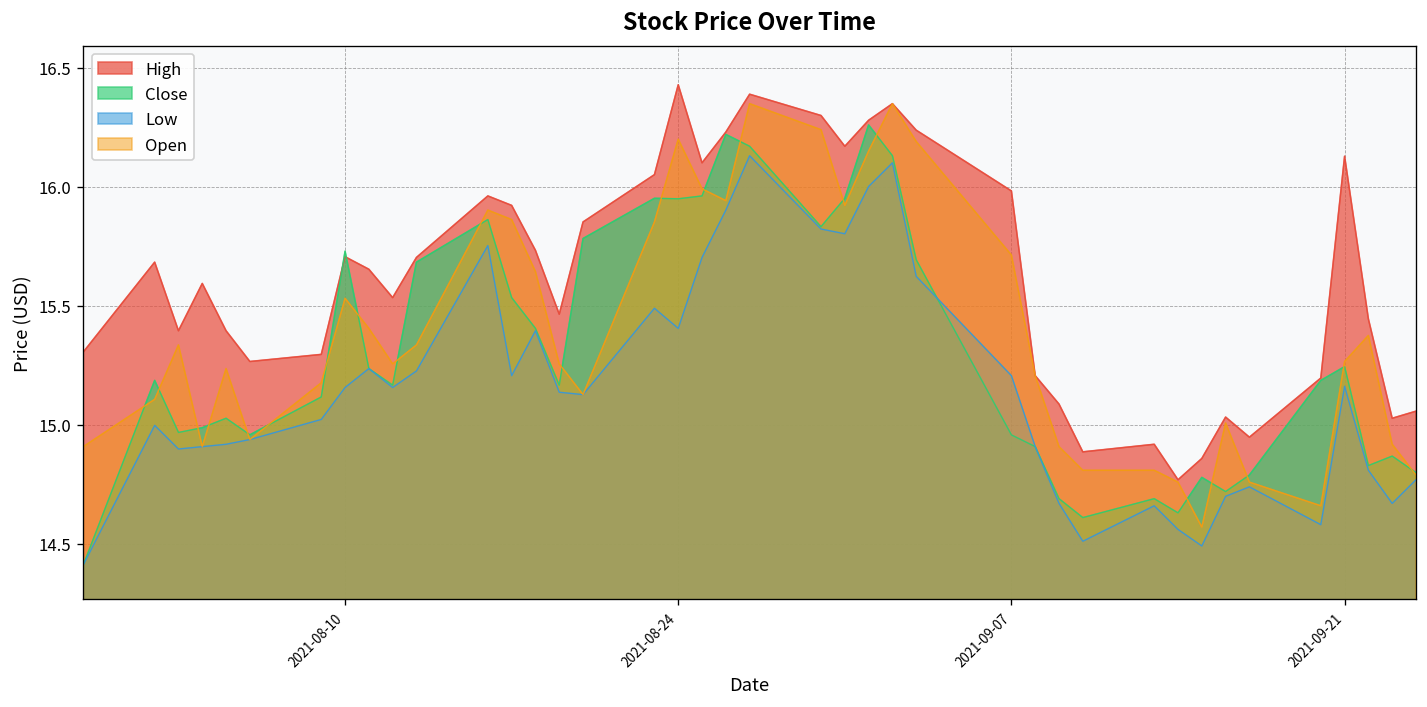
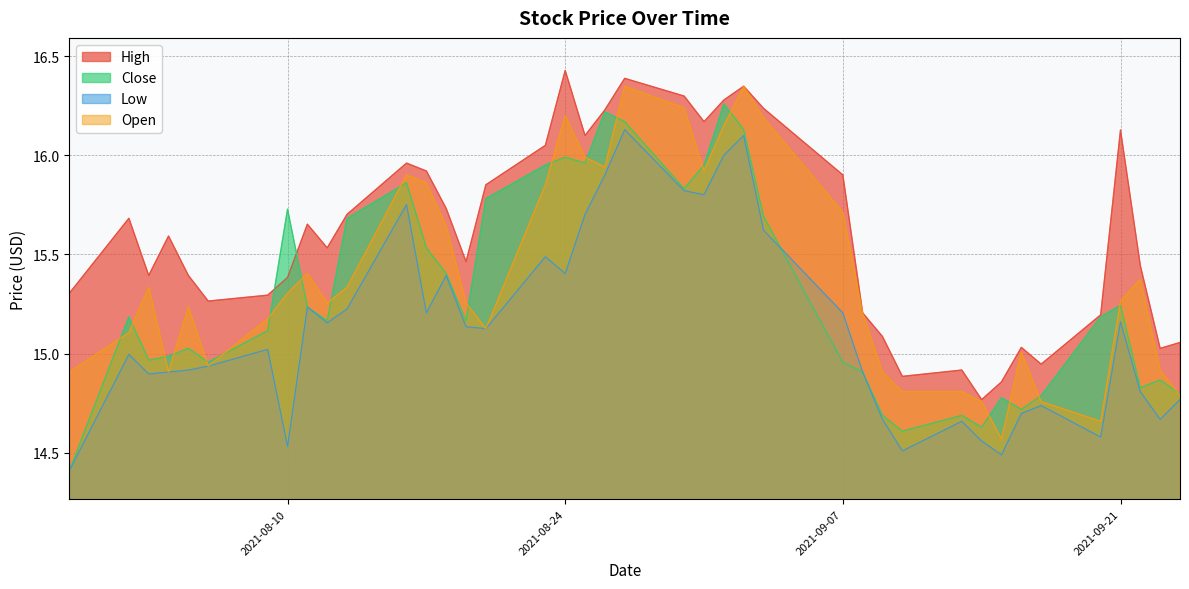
  {
    "High": {
-     "2021-08-10": 15.71,
+     "2021-08-10": 15.38,
      "2021-08-24": 16.43,
-     "2021-09-07": 15.98,
+     "2021-09-07": 15.90,
      "2021-09-21": 16.13
    },
    "Close": {
      "2021-08-10": 15.73,
-     "2021-08-24": 15.95,
+     "2021-08-24": 15.99,
      "2021-09-07": 14.96,
      "2021-09-21": 15.24
    },
    "Low": {
-     "2021-08-10": 15.16,
+     "2021-08-10": 14.53,
      "2021-08-24": 15.40,
      "2021-09-07": 15.21,
      "2021-09-21": 15.16
    },
    "Open": {
-     "2021-08-10": 15.53,
+     "2021-08-10": 15.30,
      "2021-08-24": 16.20,
      "2021-09-07": 15.71,
      "2021-09-21": 15.27
    }
  }
